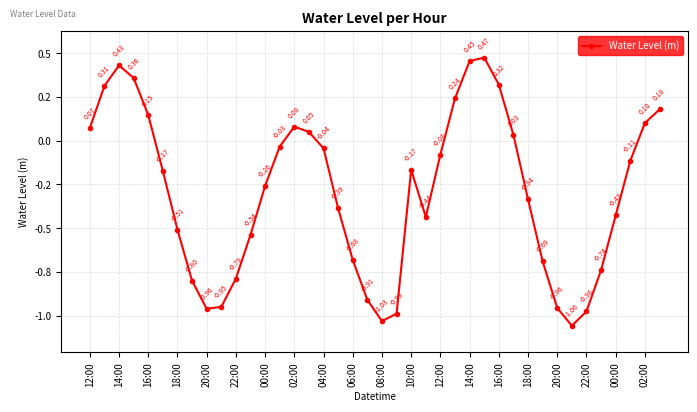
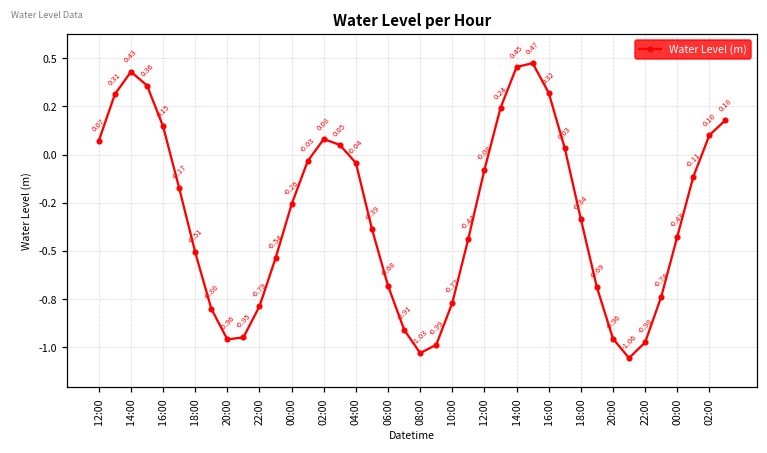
  {
    "04:00": -0.04,
    "06:00": -0.68,
    "08:00": -1.03,
-   "10:00": -0.17
+   "10:00": -0.77
  }
